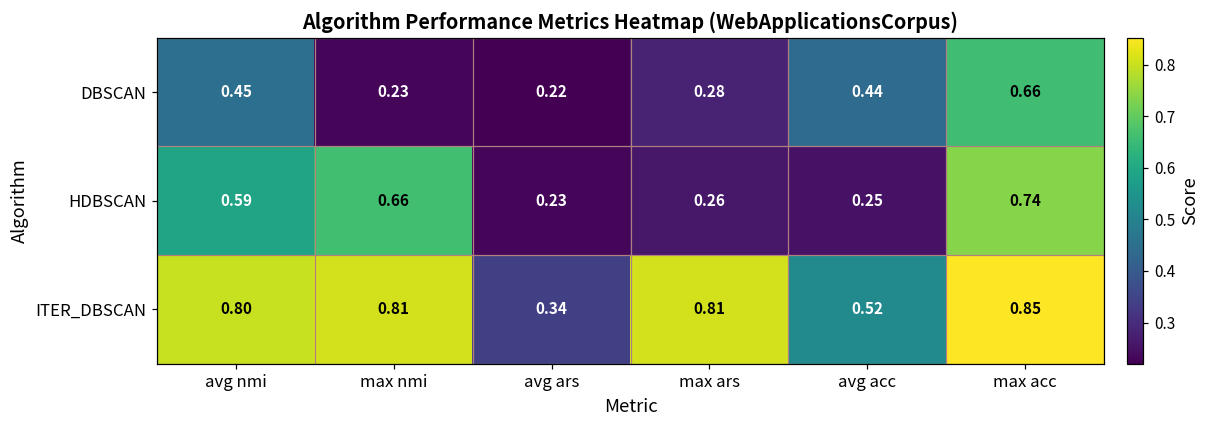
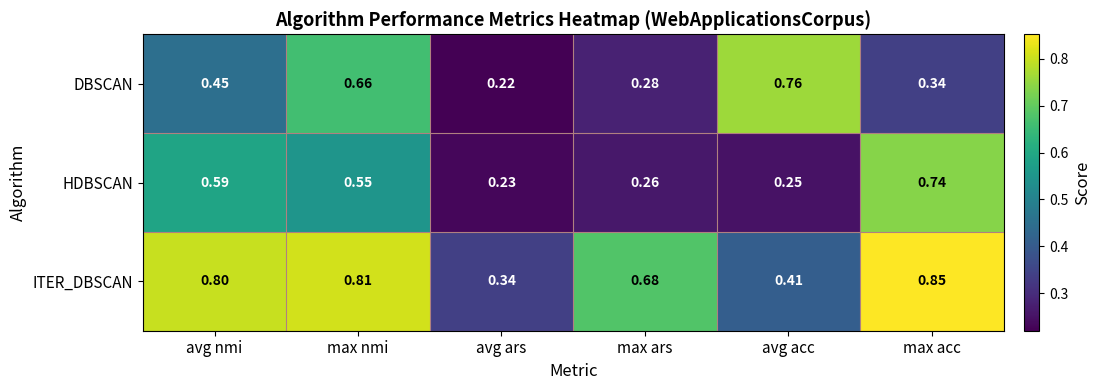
  {
    "DBSCAN": {
      "avg nmi": 0.45,
-     "max nmi": 0.23,
+     "max nmi": 0.66,
      "avg ars": 0.22,
      "max ars": 0.28,
-     "avg acc": 0.44,
-     "max acc": 0.66
+     "avg acc": 0.76,
+     "max acc": 0.34
    },
    "HDBSCAN": {
      "avg nmi": 0.59,
-     "max nmi": 0.66,
+     "max nmi": 0.55,
      "avg ars": 0.23,
      "max ars": 0.26,
      "avg acc": 0.25,
      "max acc": 0.74
    },
    "ITER_DBSCAN": {
      "avg nmi": 0.80,
      "max nmi": 0.81,
      "avg ars": 0.34,
-     "max ars": 0.81,
-     "avg acc": 0.52,
+     "max ars": 0.68,
+     "avg acc": 0.41,
      "max acc": 0.85
    }
  }
